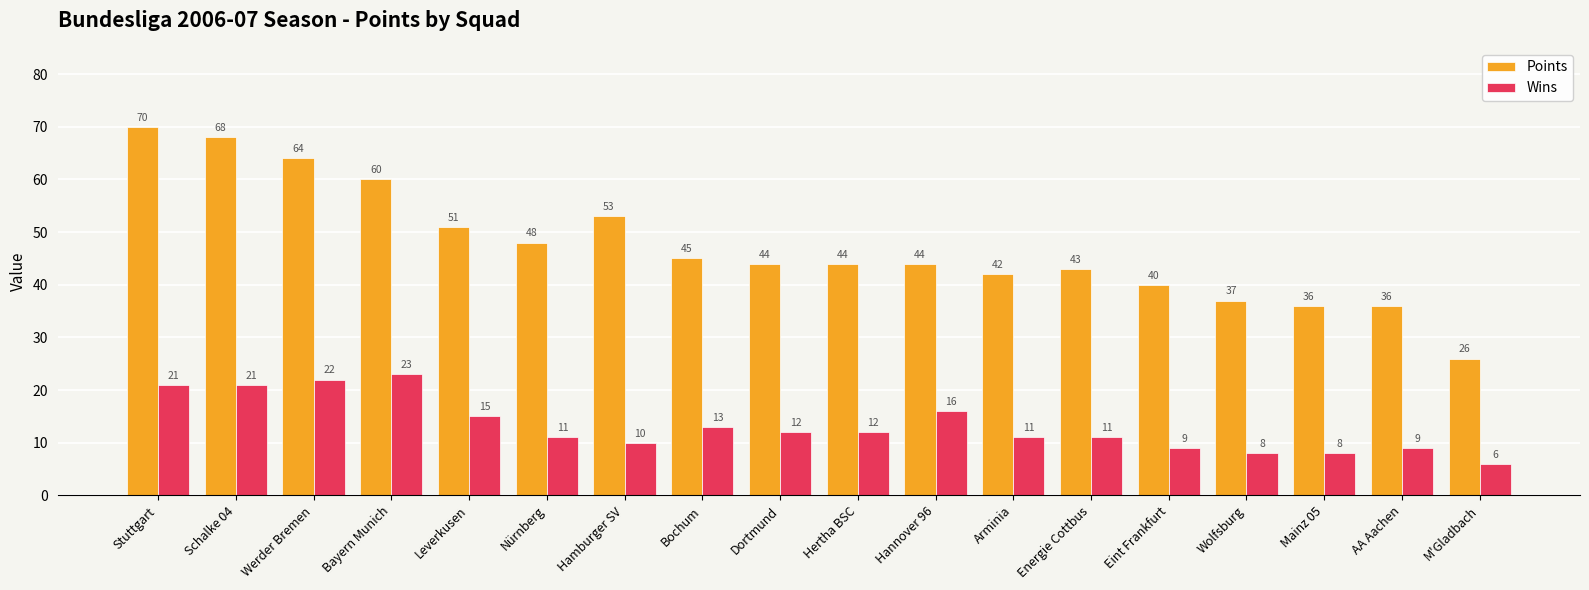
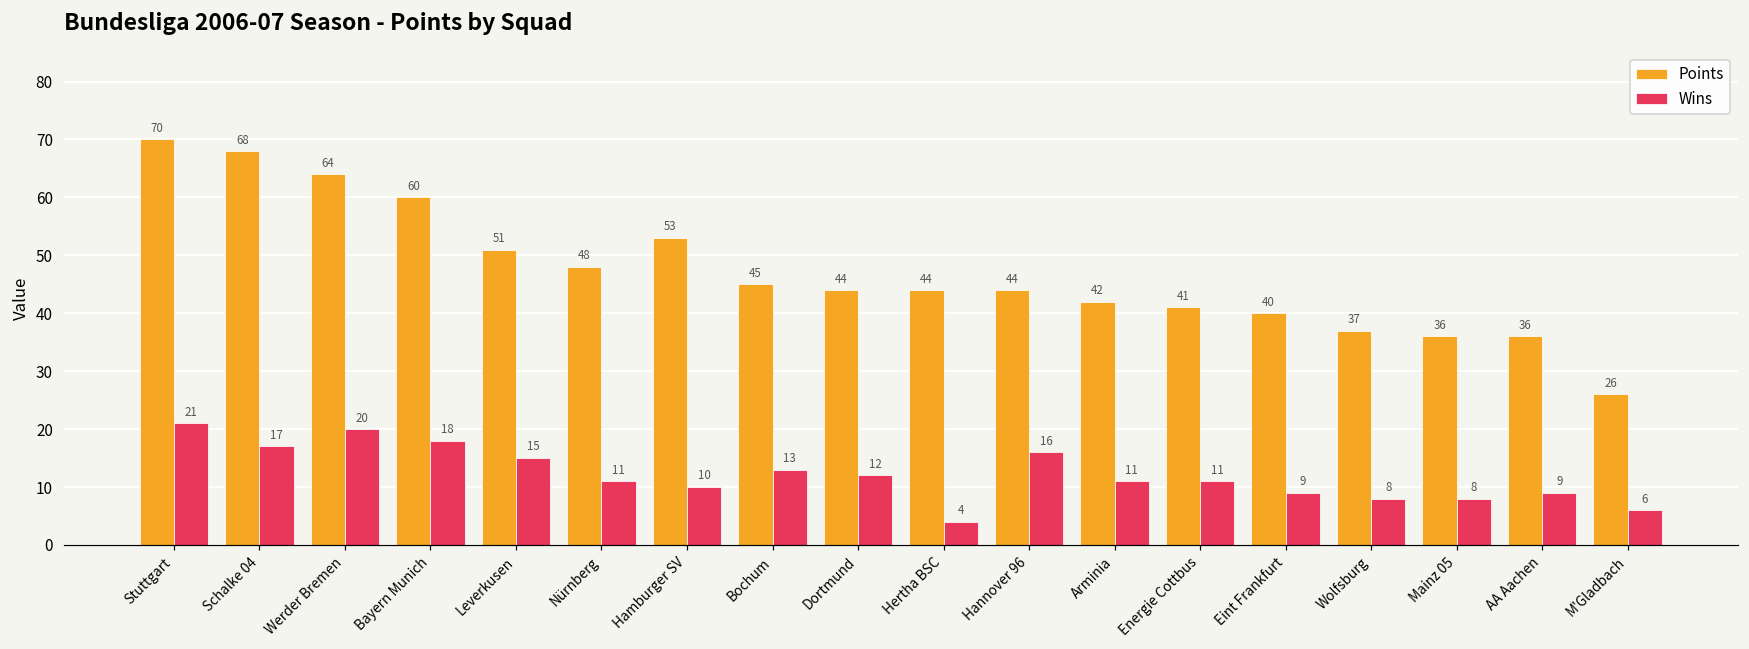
  {
    "Points": {
      "Stuttgart": 70,
      "Schalke 04": 68,
      "Werder Bremen": 64,
      "Bayern Munich": 60,
      "Leverkusen": 51,
      "Nürnberg": 48,
      "Hamburger SV": 53,
      "Bochum": 45,
      "Dortmund": 44,
      "Hertha BSC": 44,
      "Hannover 96": 44,
      "Arminia": 42,
-     "Energie Cottbus": 43,
+     "Energie Cottbus": 41,
      "Eint Frankfurt": 40,
      "Wolfsburg": 37,
      "Mainz 05": 36,
      "AA Aachen": 36,
      "M'Gladbach": 26
    },
    "Wins": {
      "Stuttgart": 21,
-     "Schalke 04": 21,
-     "Werder Bremen": 22,
-     "Bayern Munich": 23,
+     "Schalke 04": 17,
+     "Werder Bremen": 20,
+     "Bayern Munich": 18,
      "Leverkusen": 15,
      "Nürnberg": 11,
      "Hamburger SV": 10,
      "Bochum": 13,
      "Dortmund": 12,
-     "Hertha BSC": 12,
+     "Hertha BSC": 4,
      "Hannover 96": 16,
      "Arminia": 11,
      "Energie Cottbus": 11,
      "Eint Frankfurt": 9,
      "Wolfsburg": 8,
      "Mainz 05": 8,
      "AA Aachen": 9,
      "M'Gladbach": 6
    }
  }
